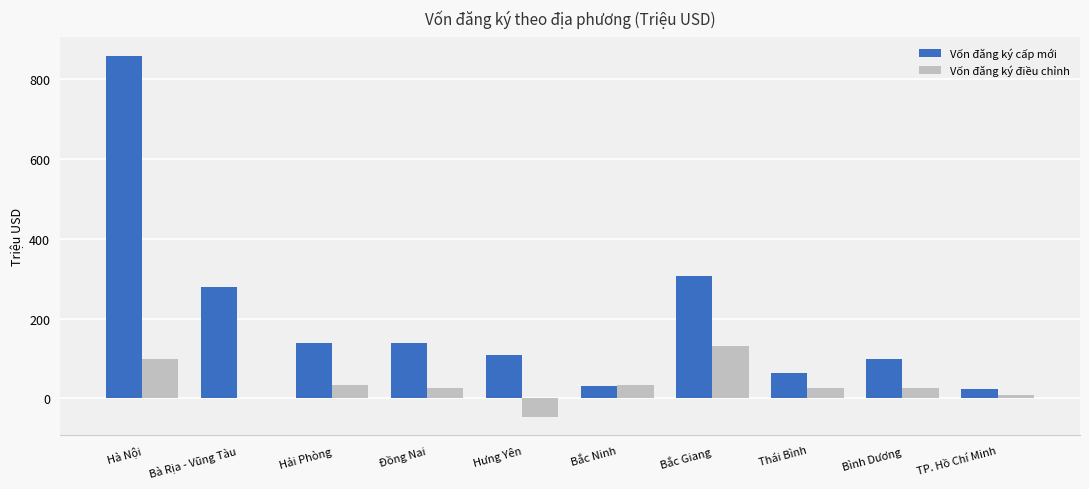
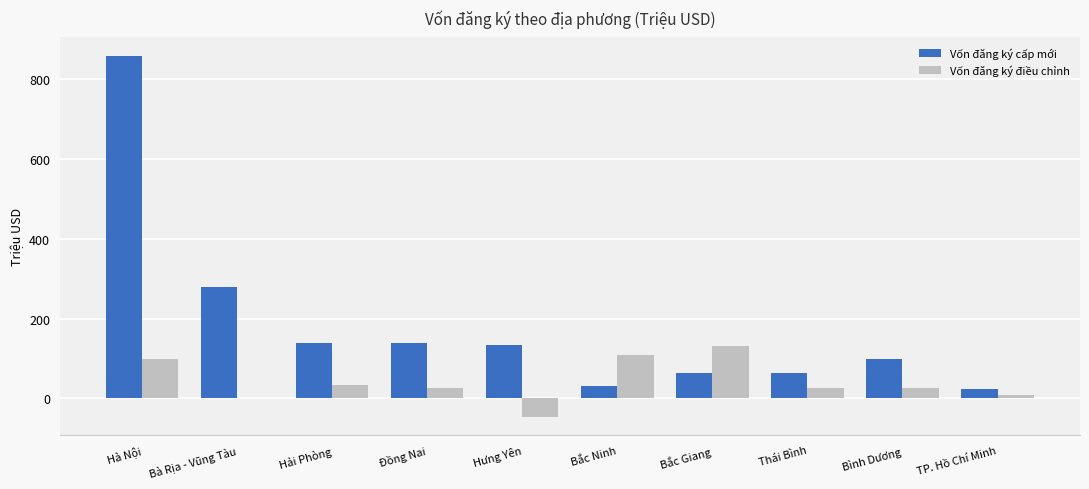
  {
    "Vốn đăng ký cấp mới": {
      "Hà Nội": 860,
      "Bà Rịa - Vũng Tàu": 280,
      "Hải Phòng": 140,
      "Đồng Nai": 140,
-     "Hưng Yên": 110,
+     "Hưng Yên": 130,
      "Bắc Ninh": 30,
-     "Bắc Giang": 310,
+     "Bắc Giang": 60,
      "Thái Bình": 60,
      "Bình Dương": 100,
      "TP. Hồ Chí Minh": 20
    },
    "Vốn đăng ký điều chỉnh": {
      "Hà Nội": 100,
      "Bà Rịa - Vũng Tàu": 0,
      "Hải Phòng": 30,
      "Đồng Nai": 30,
      "Hưng Yên": -50,
-     "Bắc Ninh": 30,
+     "Bắc Ninh": 110,
      "Bắc Giang": 130,
      "Thái Bình": 30,
      "Bình Dương": 30,
      "TP. Hồ Chí Minh": 10
    }
  }
